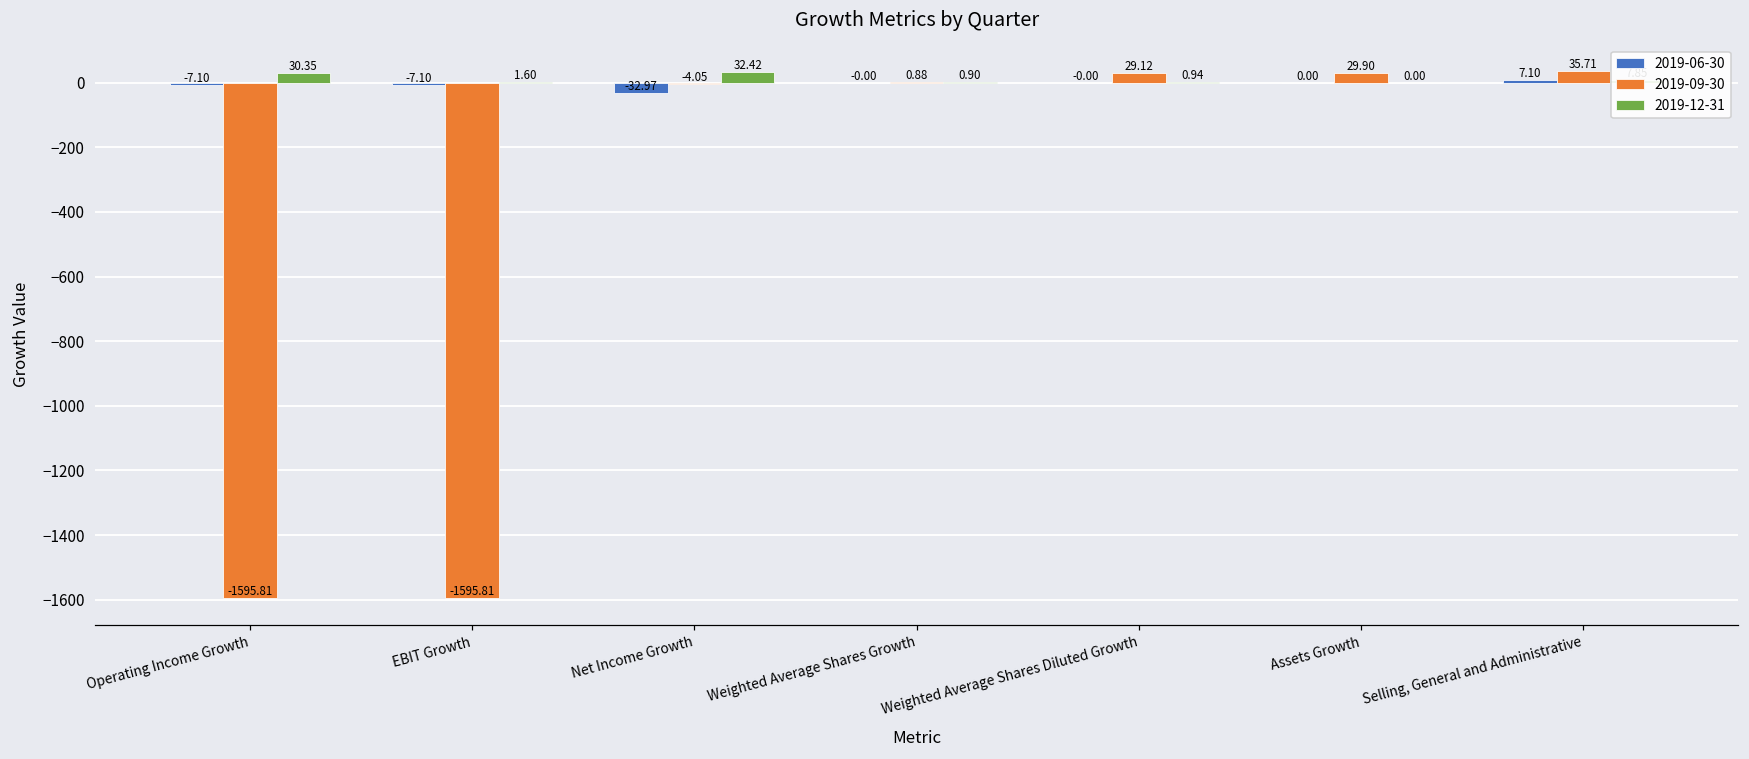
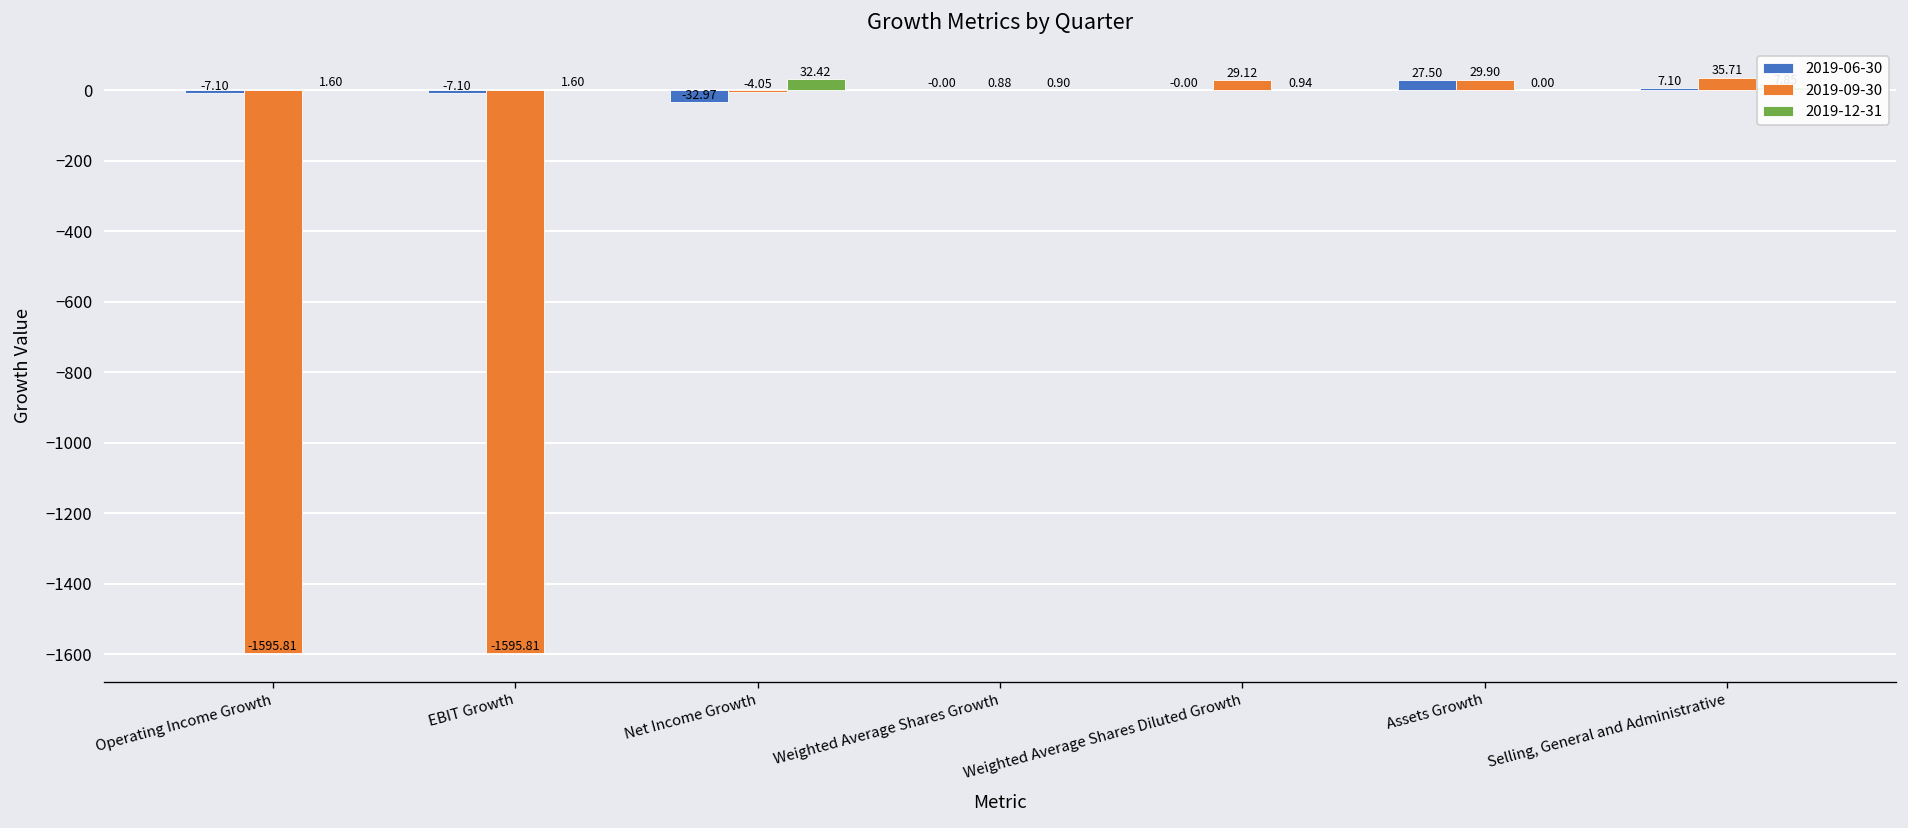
  {
    "2019-06-30": {
      "Operating Income Growth": -7.10,
      "EBIT Growth": -7.10,
      "Net Income Growth": -32.97,
      "Weighted Average Shares Growth": -0.00,
      "Weighted Average Shares Diluted Growth": -0.00,
-     "Assets Growth": 0.00,
+     "Assets Growth": 27.50,
      "Selling, General and Administrative": 7.10
    },
    "2019-09-30": {
      "Operating Income Growth": -1595.81,
      "EBIT Growth": -1595.81,
      "Net Income Growth": -4.05,
      "Weighted Average Shares Growth": 0.88,
      "Weighted Average Shares Diluted Growth": 29.12,
      "Assets Growth": 29.90,
      "Selling, General and Administrative": 35.71
    },
    "2019-12-31": {
-     "Operating Income Growth": 30.35,
+     "Operating Income Growth": 1.60,
      "EBIT Growth": 1.60,
      "Net Income Growth": 32.42,
      "Weighted Average Shares Growth": 0.90,
      "Weighted Average Shares Diluted Growth": 0.94,
      "Assets Growth": 0.00
    }
  }
